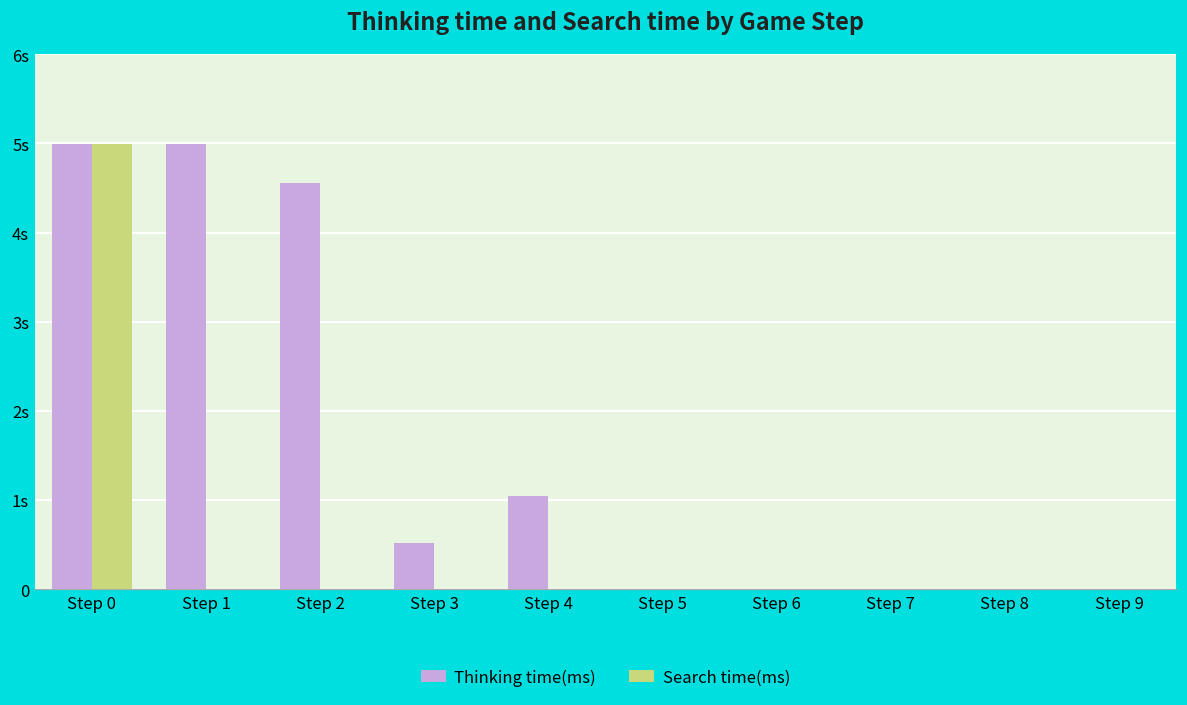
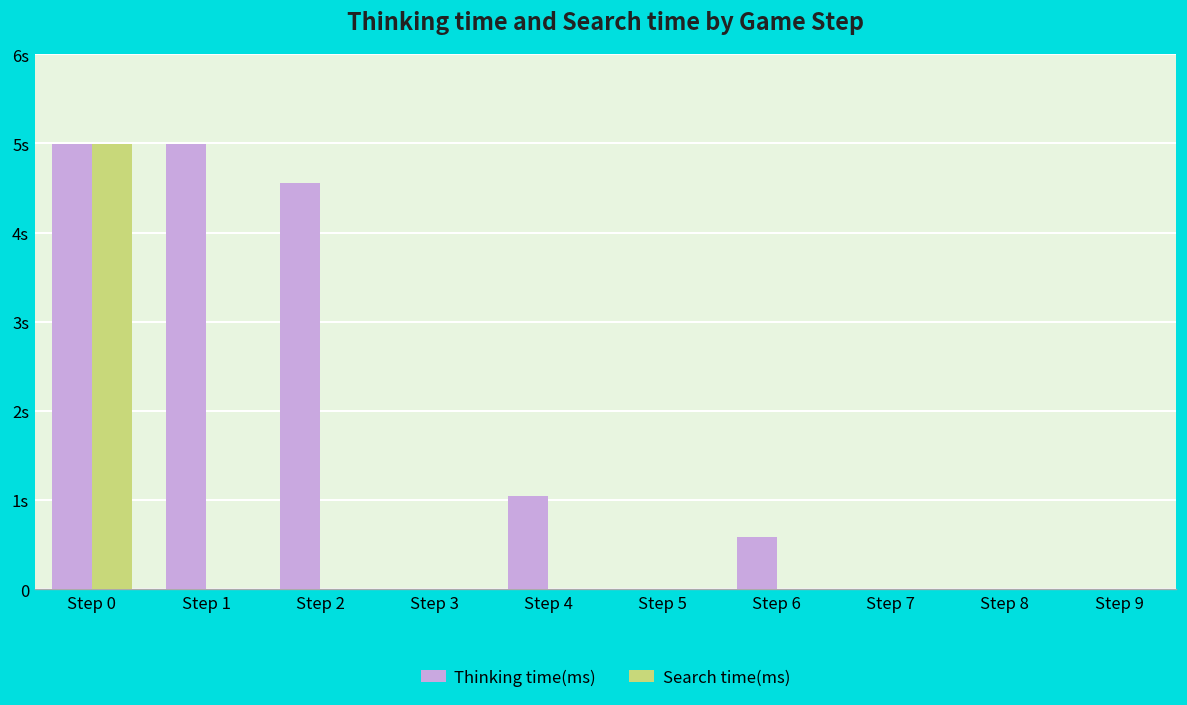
  {
    "Thinking time(ms)": {
      "Step 0": "5.0s",
      "Step 1": "5.0s",
      "Step 2": "4.6s",
-     "Step 3": "0.5s",
+     "Step 3": "0.0s",
      "Step 4": "1.0s",
-     "Step 6": "0.0s",
+     "Step 6": "0.6s",
      "Step 7": "0.0s",
      "Step 8": "0.0s",
      "Step 9": "0.0s"
    },
    "Search time(ms)": {
      "Step 0": "5.0s",
      "Step 1": "0.0s",
      "Step 2": "0.0s",
      "Step 3": "0.0s",
      "Step 4": "0.0s",
      "Step 5": "0.0s",
      "Step 6": "0.0s",
      "Step 7": "0.0s",
      "Step 8": "0.0s",
      "Step 9": "0.0s"
    }
  }
